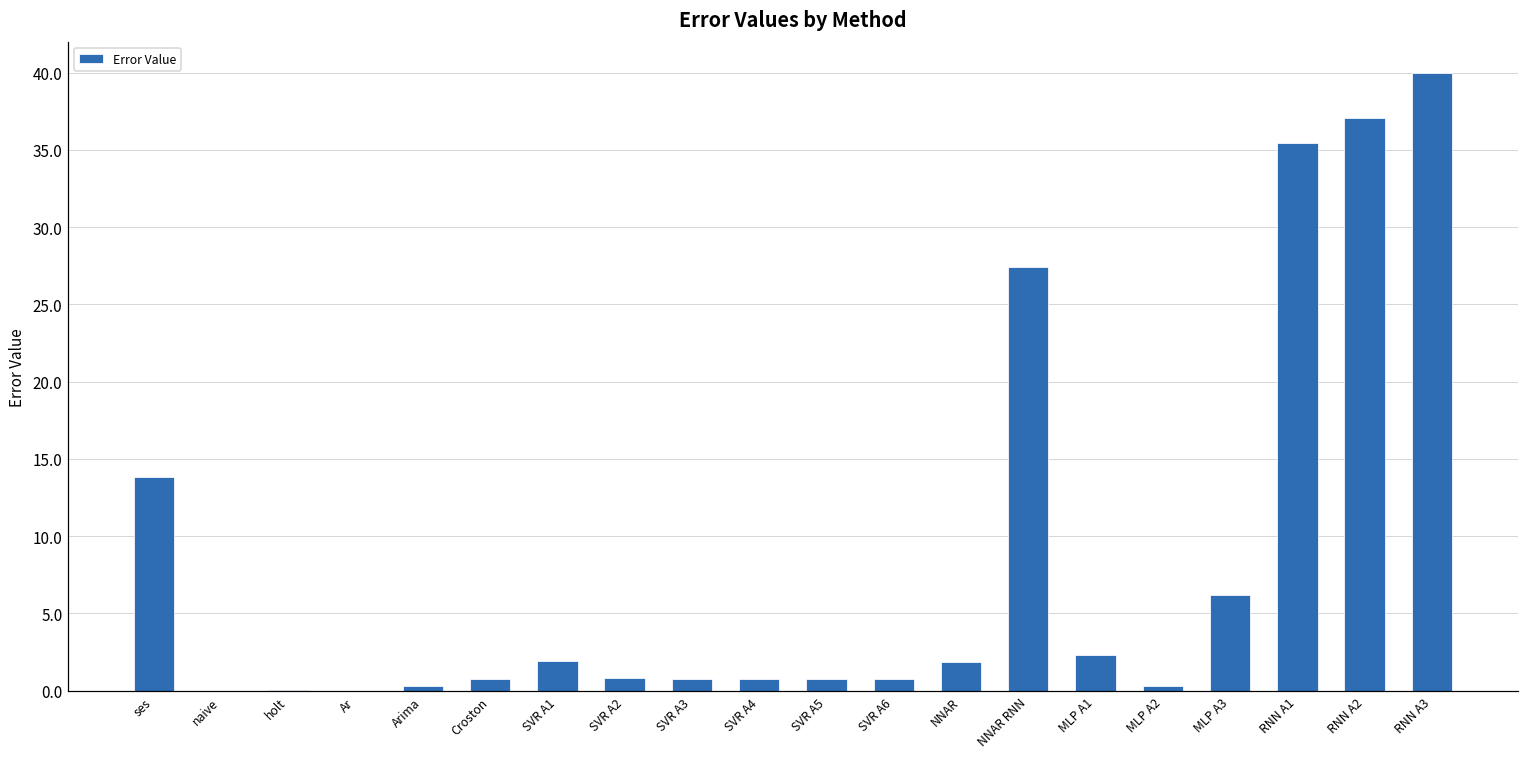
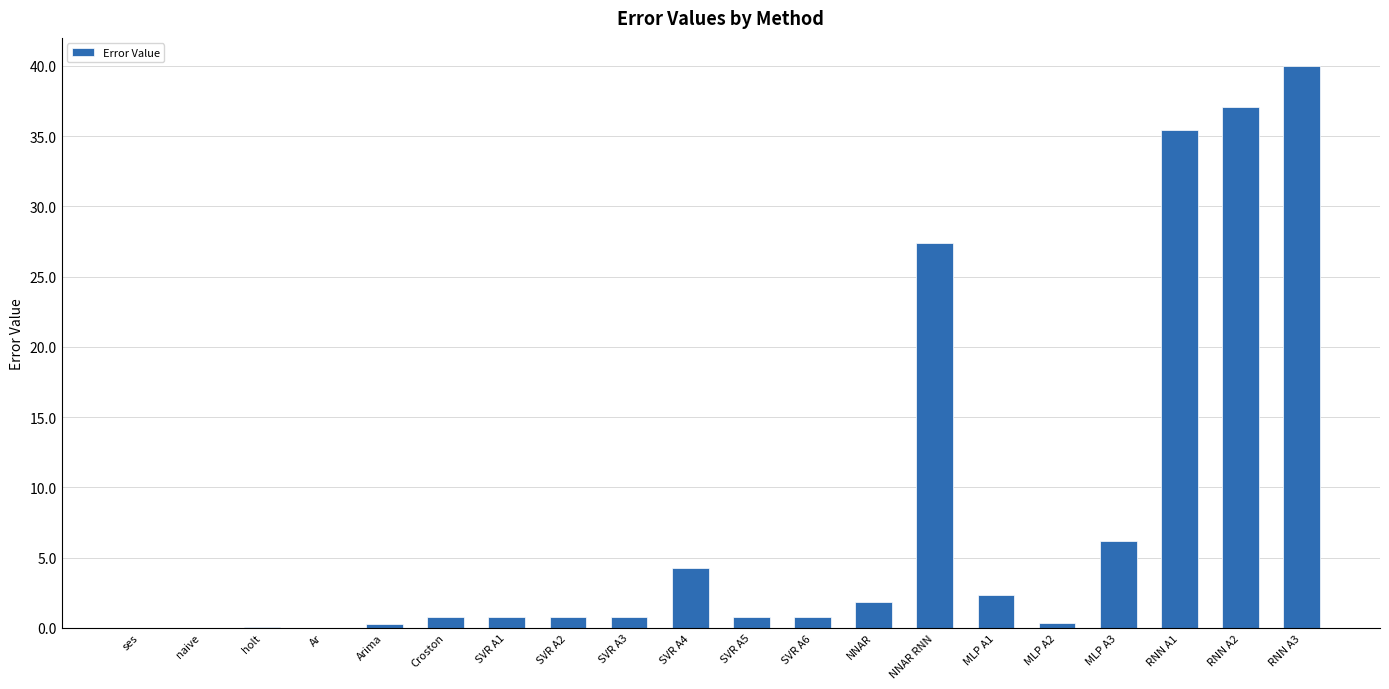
  {
-   "ses": 13.8,
+   "ses": 0.0,
    "naive": 0.0,
    "Arima": 0.3,
    "Croston": 0.8,
-   "SVR A1": 1.9,
+   "SVR A1": 0.8,
    "SVR A2": 0.8,
    "SVR A3": 0.8,
-   "SVR A4": 0.8,
+   "SVR A4": 4.3,
    "SVR A5": 0.8,
    "SVR A6": 0.8,
    "NNAR": 1.8,
    "NNAR RNN": 27.4,
    "MLP A1": 2.3,
    "MLP A2": 0.3,
    "MLP A3": 6.2,
    "RNN A1": 35.4,
    "RNN A2": 37.1,
    "RNN A3": 40.0
  }
